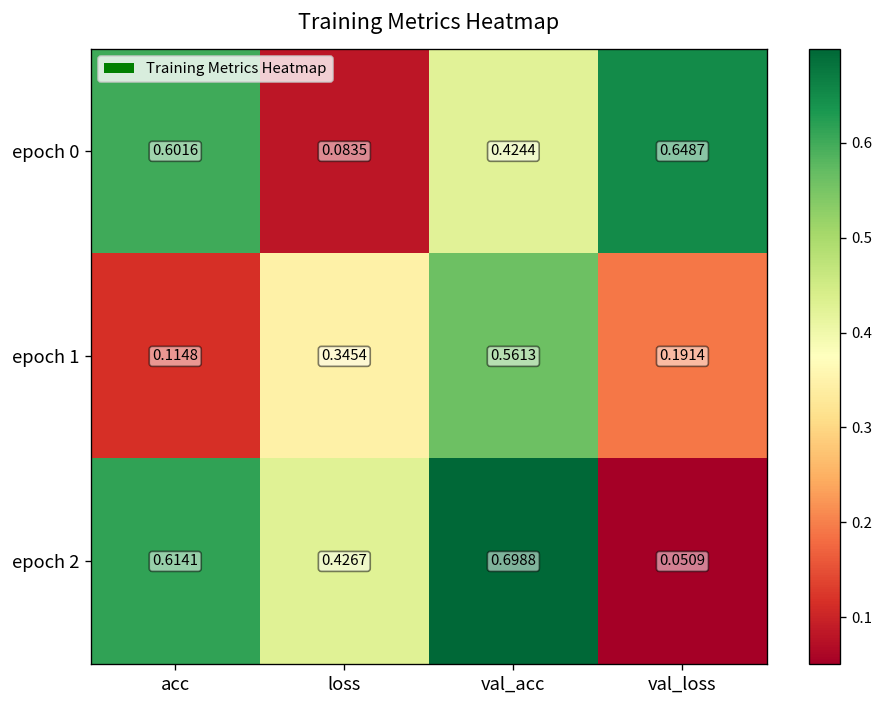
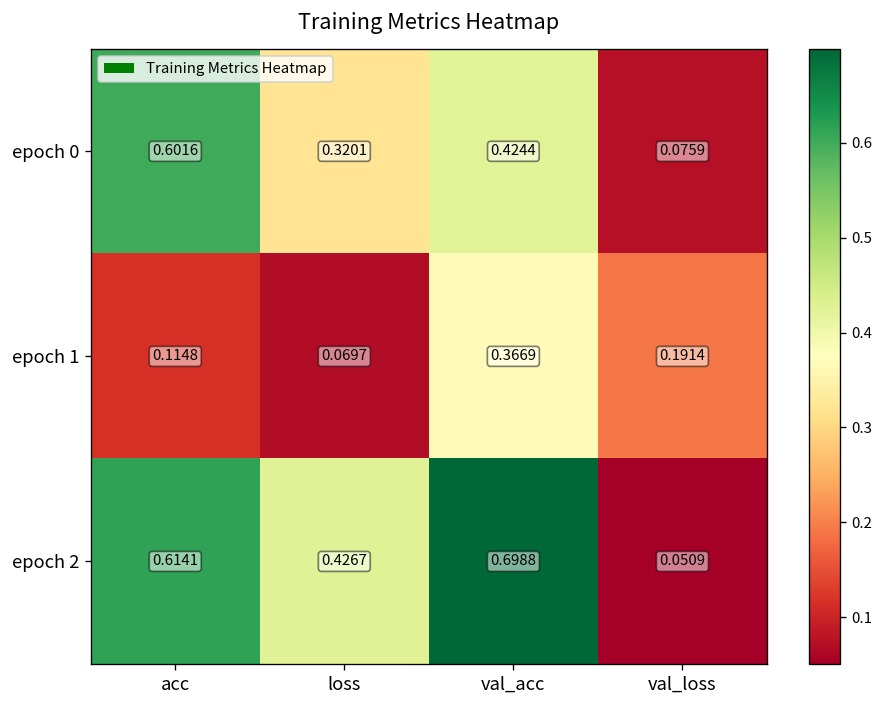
  {
    "epoch 0": {
-     "loss": 0.0835,
-     "val_loss": 0.6487
+     "loss": 0.3201,
+     "val_loss": 0.0759
    },
    "epoch 1": {
-     "loss": 0.3454,
-     "val_acc": 0.5613
+     "loss": 0.0697,
+     "val_acc": 0.3669
    }
  }
